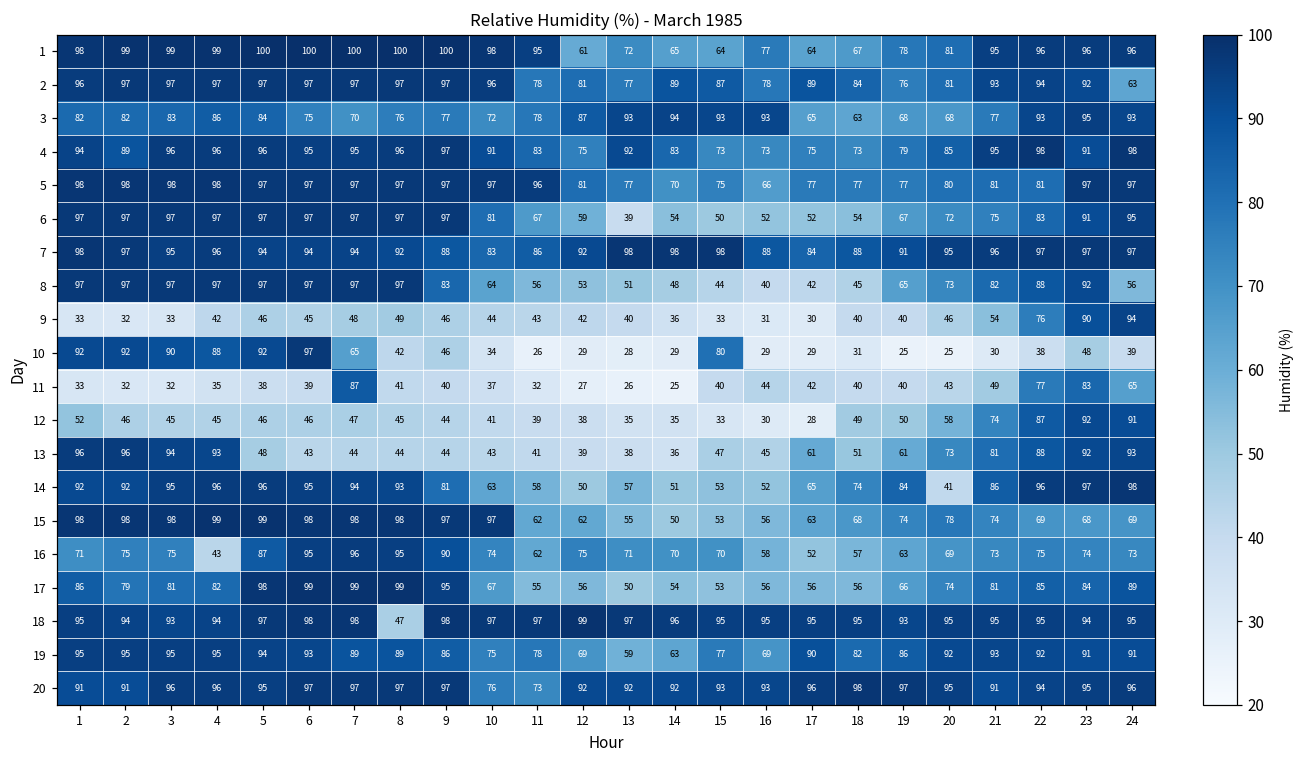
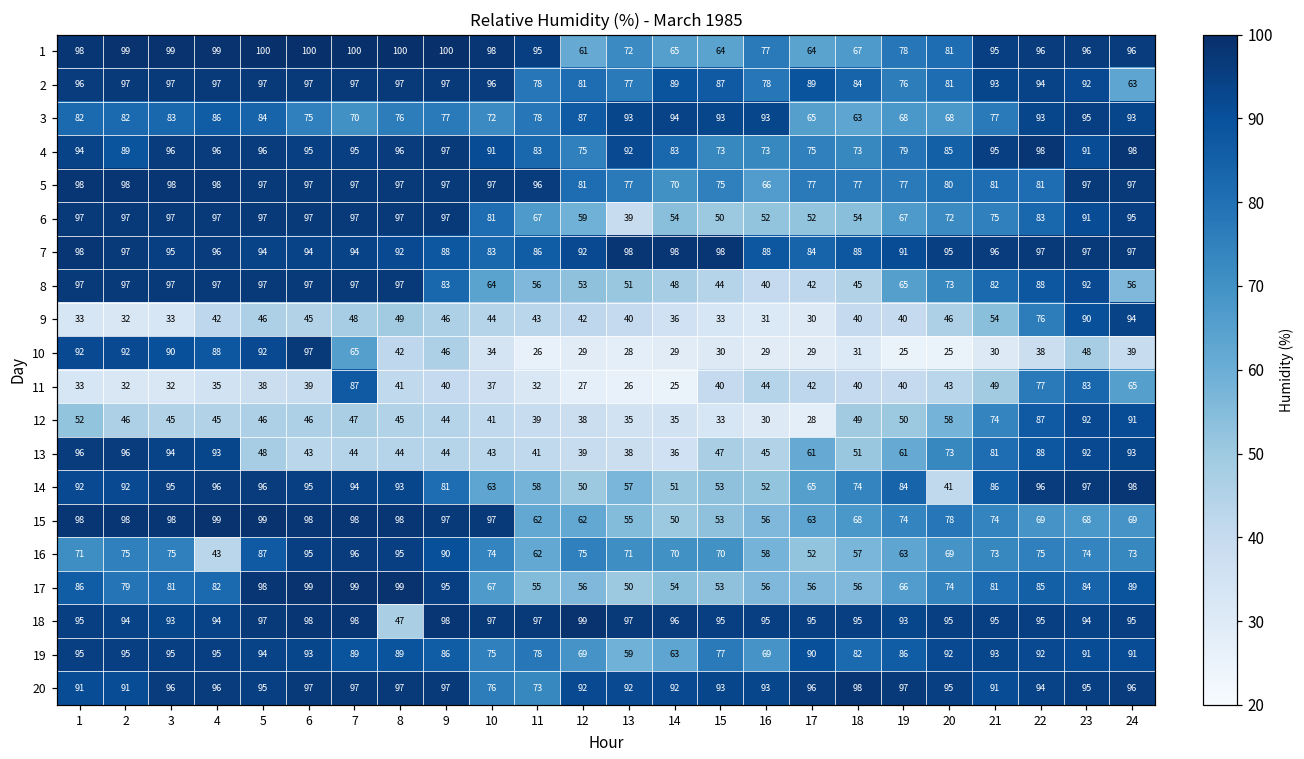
  {
    "10": {
      "1": 92,
      "2": 92,
      "3": 90,
      "4": 88,
      "5": 92,
      "6": 97,
      "7": 65,
      "8": 42,
      "9": 46,
      "10": 34,
      "11": 26,
      "12": 29,
      "13": 28,
      "14": 29,
-     "15": 80,
+     "15": 30,
      "16": 29,
      "17": 29,
      "18": 31,
      "19": 25,
      "20": 25,
      "21": 30,
      "22": 38,
      "23": 48,
      "24": 39
    }
  }
